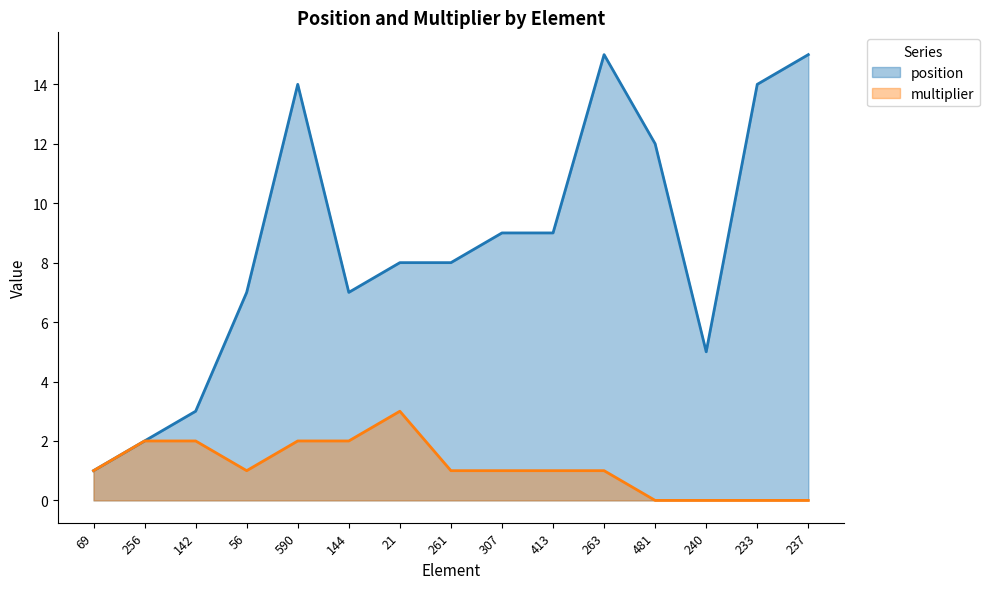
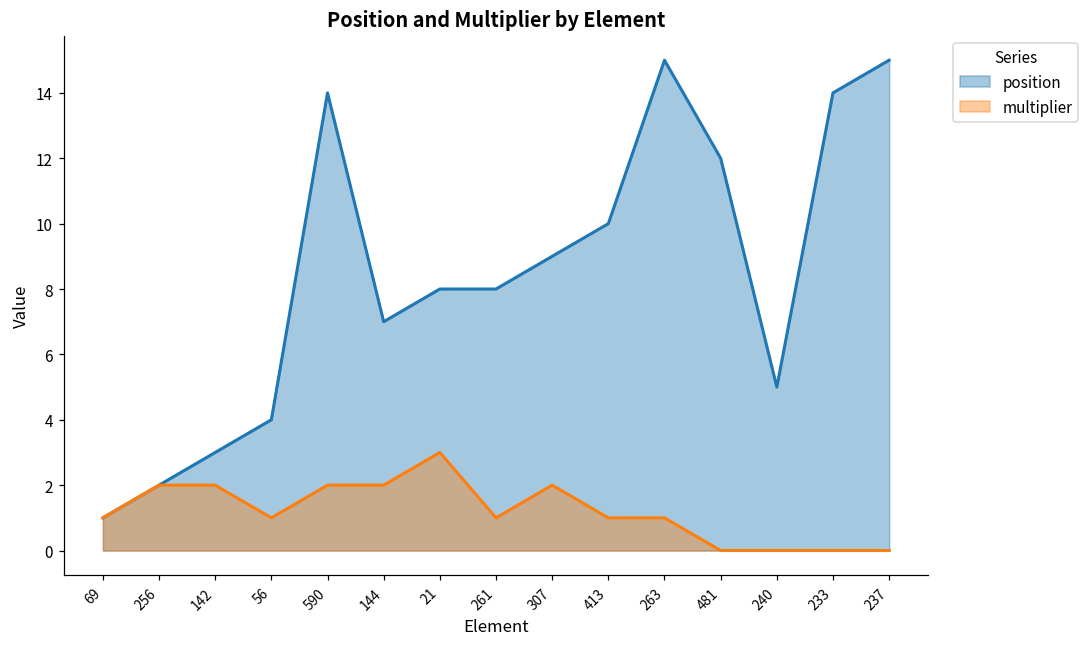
  {
    "position": {
      "142": 3,
-     "56": 7,
+     "56": 4,
      "590": 14,
      "144": 7,
      "21": 8,
      "261": 8,
      "307": 9,
-     "413": 9,
+     "413": 10,
      "263": 15,
      "481": 12,
      "240": 5,
      "233": 14,
      "237": 15
    },
    "multiplier": {
      "142": 2,
      "56": 1,
      "590": 2,
      "144": 2,
      "21": 3,
      "261": 1,
-     "307": 1,
+     "307": 2,
      "413": 1,
      "263": 1,
      "481": 0,
      "240": 0,
      "233": 0,
      "237": 0
    }
  }
